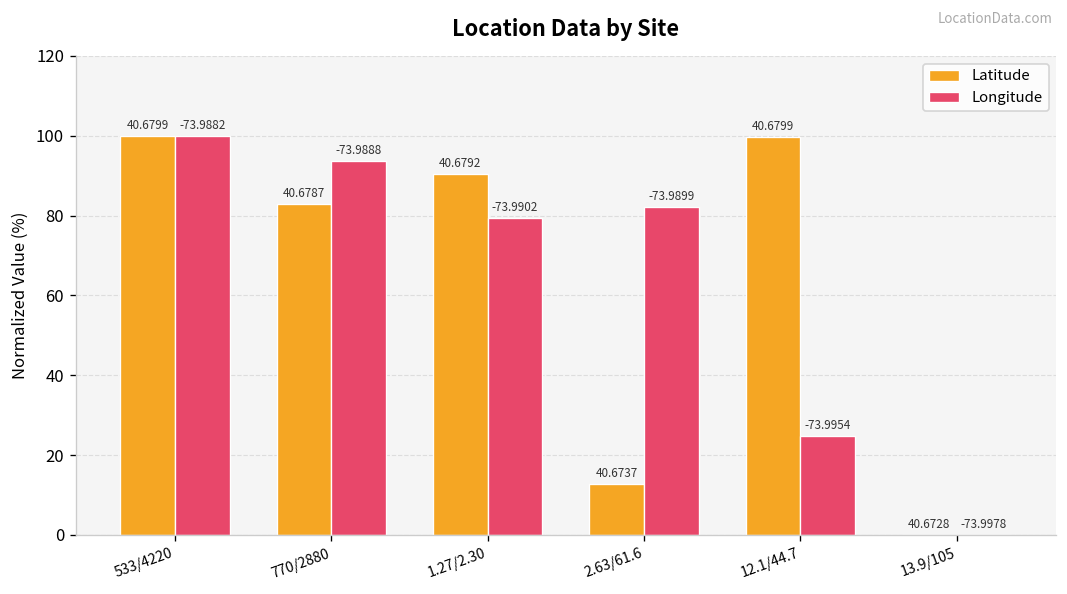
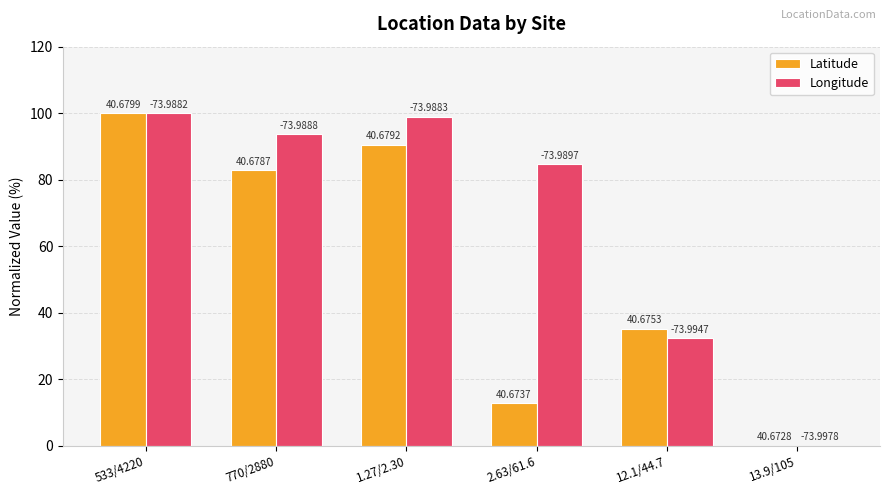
  {
    "Latitude": {
-     "12.1/44.7": 40.6799
+     "12.1/44.7": 40.6753
    },
    "Longitude": {
-     "1.27/2.30": -73.9902,
-     "2.63/61.6": -73.9899,
-     "12.1/44.7": -73.9954
+     "1.27/2.30": -73.9883,
+     "2.63/61.6": -73.9897,
+     "12.1/44.7": -73.9947
    }
  }
